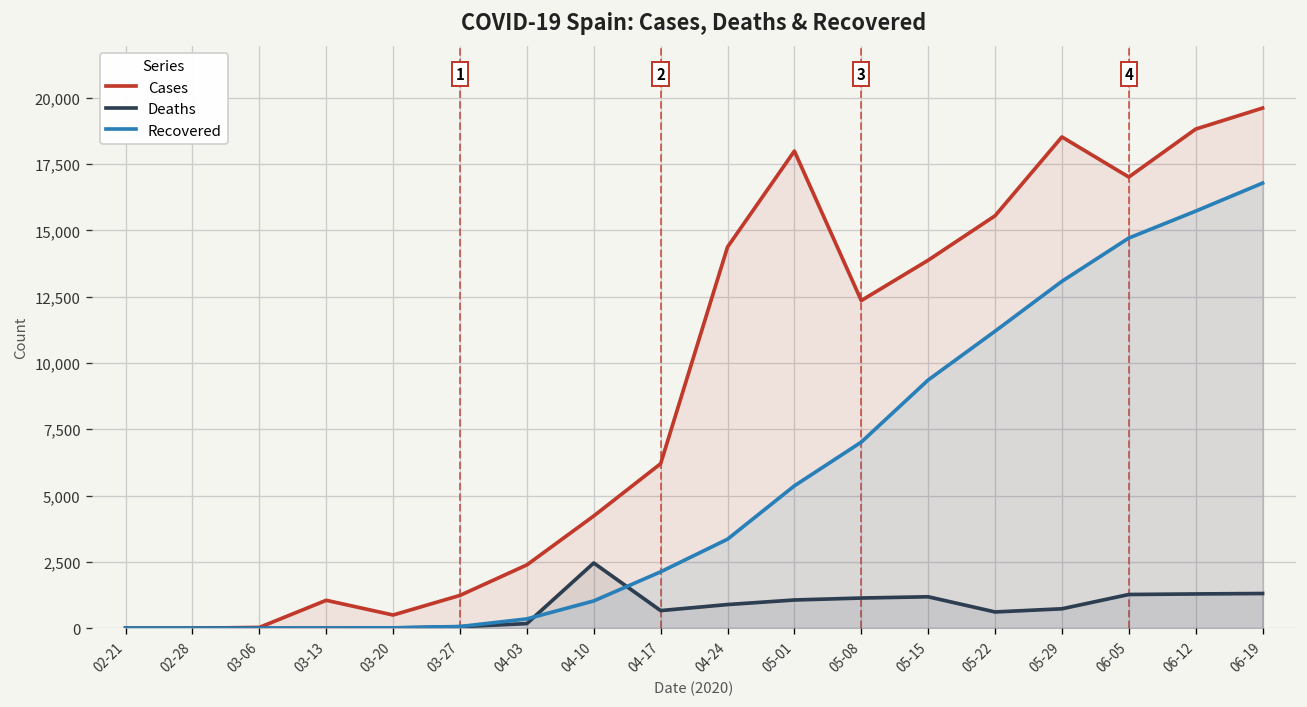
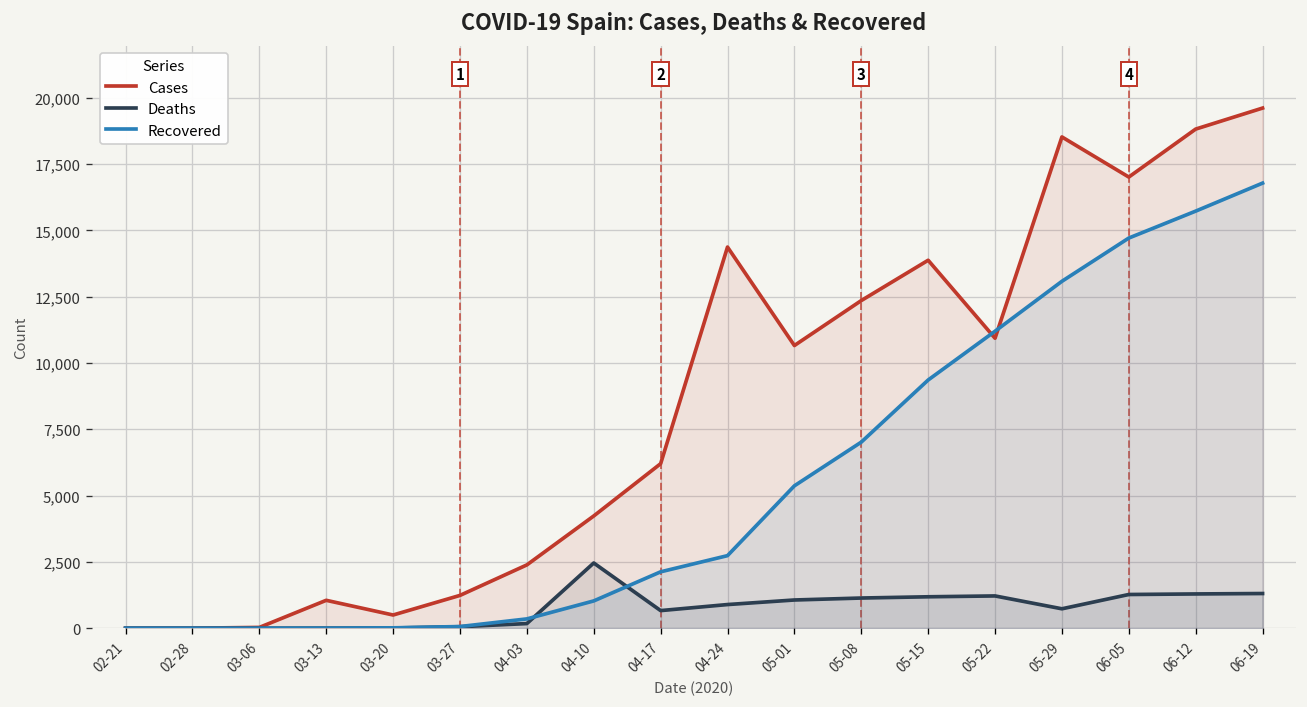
  {
    "Cases": {
      "03-13": "1,100",
      "03-20": "500",
      "03-27": "1,200",
      "04-03": "2,400",
      "04-10": "4,200",
      "04-17": "6,200",
      "04-24": "14,400",
-     "05-01": "18,000",
+     "05-01": "10,700",
      "05-08": "12,400",
      "05-15": "13,900",
-     "05-22": "15,500",
+     "05-22": "10,900",
      "05-29": "18,500",
      "06-05": "17,000",
      "06-12": "18,800",
      "06-19": "19,600"
    },
    "Deaths": {
      "04-03": "200",
      "04-10": "2,500",
      "04-17": "700",
      "04-24": "900",
      "05-01": "1,100",
      "05-08": "1,100",
      "05-15": "1,200",
-     "05-22": "600",
+     "05-22": "1,200",
      "05-29": "700",
      "06-05": "1,300",
      "06-12": "1,300",
      "06-19": "1,300"
    },
    "Recovered": {
      "04-03": "400",
      "04-10": "1,000",
      "04-17": "2,100",
-     "04-24": "3,400",
+     "04-24": "2,700",
      "05-01": "5,400",
      "05-08": "7,000",
      "05-15": "9,400",
      "05-22": "11,200",
      "05-29": "13,100",
      "06-05": "14,700",
      "06-12": "15,700",
      "06-19": "16,800"
    }
  }
